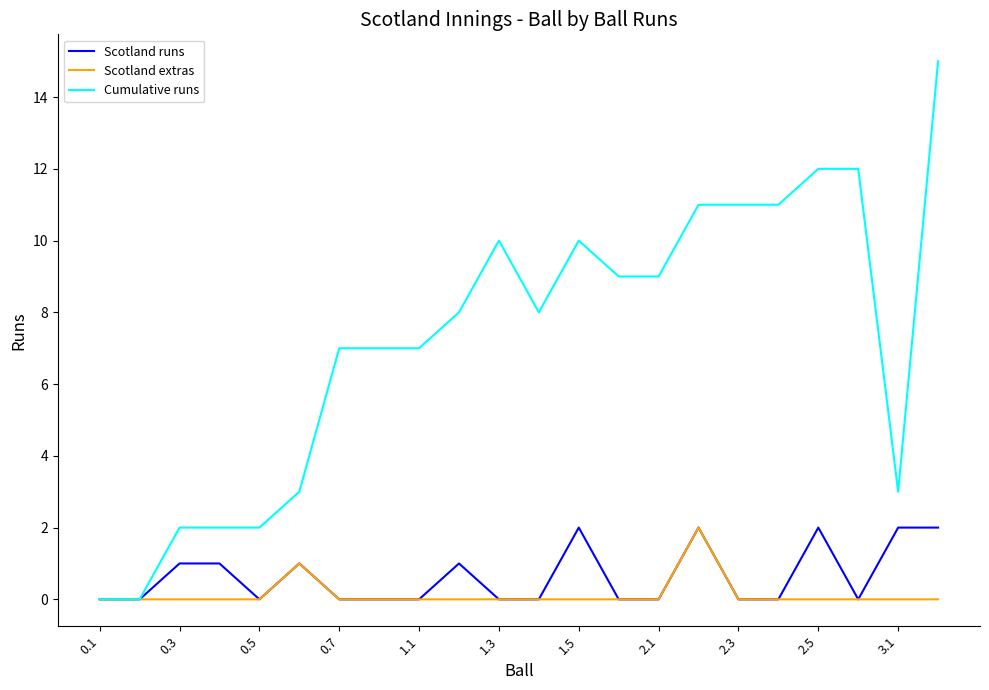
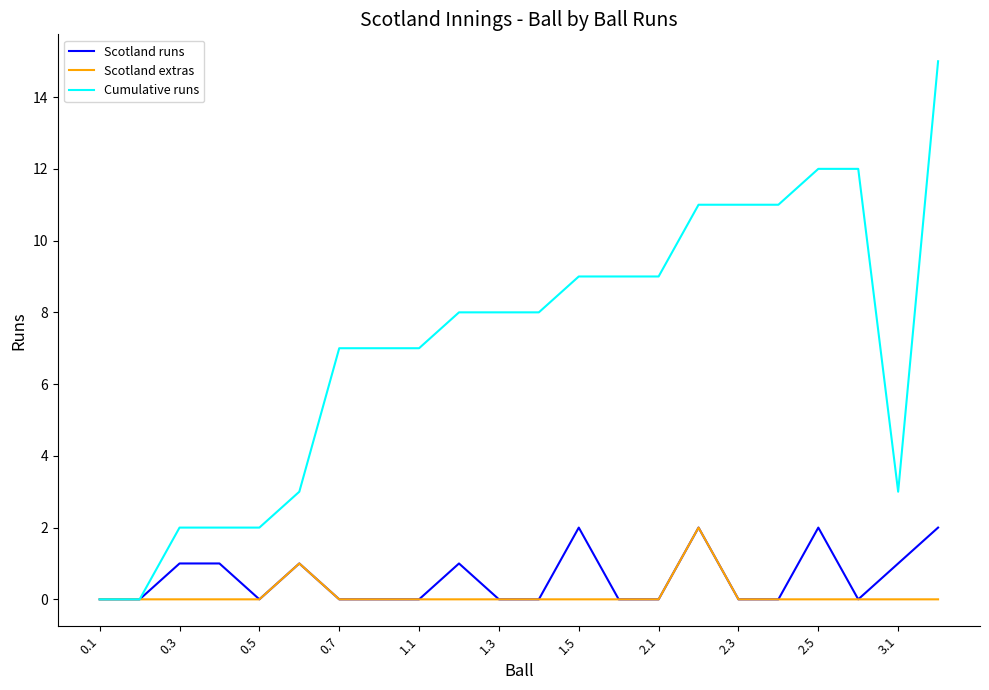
  {
    "Scotland runs": {
      "0.3": 1,
      "1.5": 2,
      "2.5": 2,
-     "3.1": 2
+     "3.1": 1
    },
    "Scotland extras": {
      "0.3": 0,
      "1.5": 0,
      "2.5": 0,
      "3.1": 0
    },
    "Cumulative runs": {
      "0.3": 2,
      "0.5": 2,
      "0.7": 7,
      "1.1": 7,
-     "1.3": 10,
-     "1.5": 10,
+     "1.3": 8,
+     "1.5": 9,
      "2.1": 9,
      "2.3": 11,
      "2.5": 12,
      "3.1": 3
    }
  }
